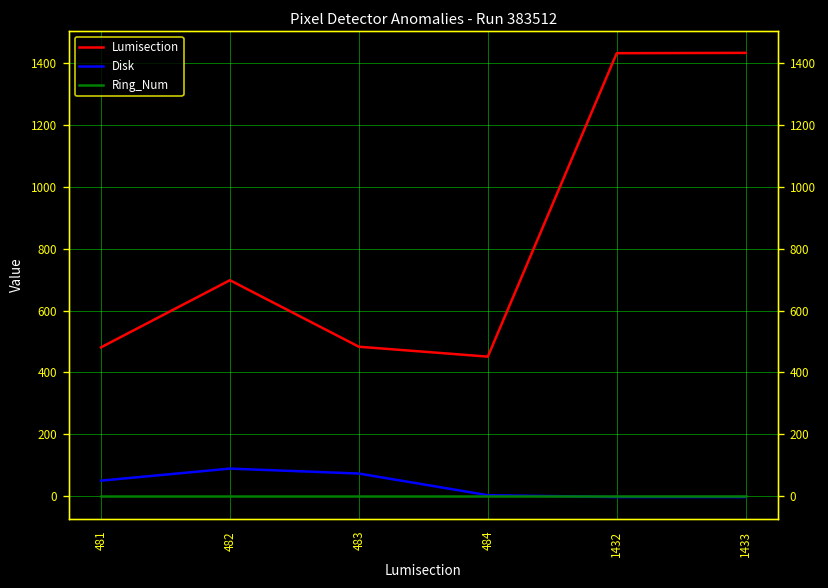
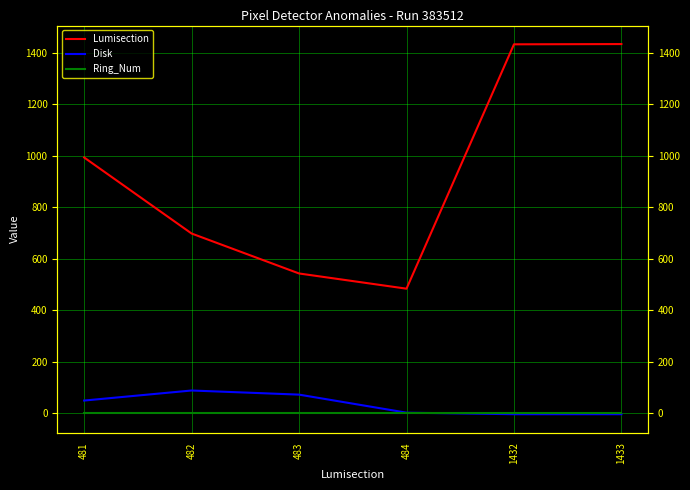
  {
    "Lumisection": {
-     "481": 480,
+     "481": 990,
      "482": 700,
-     "483": 480,
-     "484": 450,
+     "483": 540,
+     "484": 480,
      "1432": 1430,
      "1433": 1430
    },
    "Disk": {
      "481": 50,
      "482": 90,
      "483": 70
    },
    "Ring_Num": {
      "481": 0,
      "482": 0,
      "483": 0
    }
  }
